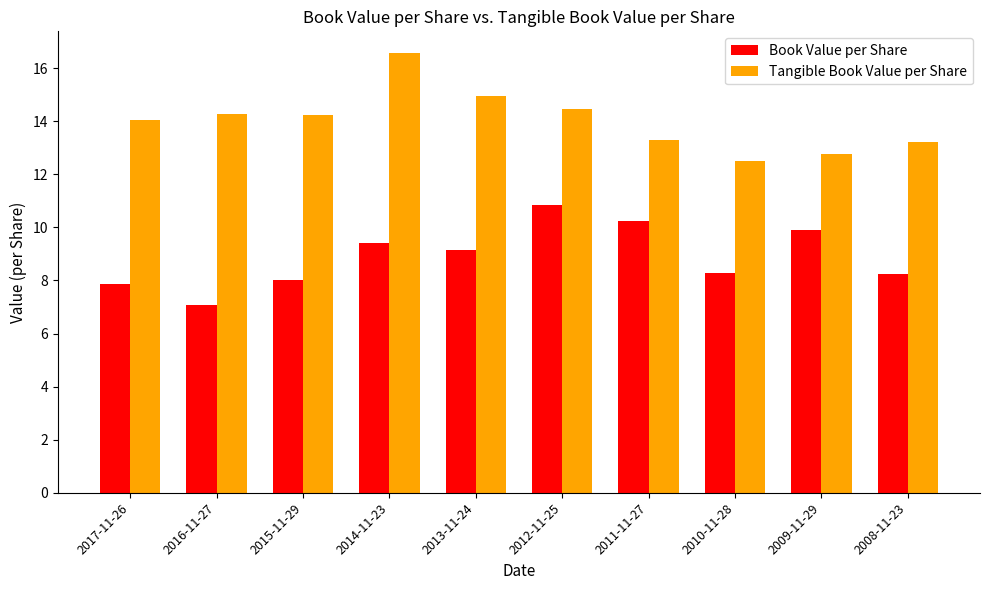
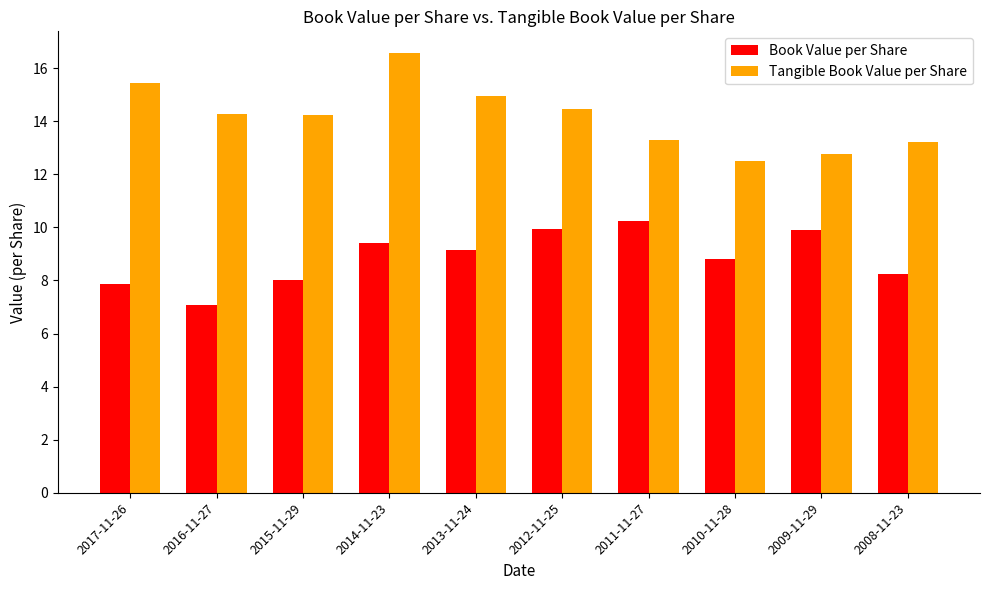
  {
    "Book Value per Share": {
      "2017-11-26": 7.9,
      "2016-11-27": 7.1,
      "2015-11-29": 8.0,
      "2014-11-23": 9.4,
      "2013-11-24": 9.2,
-     "2012-11-25": 10.8,
+     "2012-11-25": 9.9,
      "2011-11-27": 10.2,
-     "2010-11-28": 8.3,
+     "2010-11-28": 8.8,
      "2009-11-29": 9.9,
      "2008-11-23": 8.3
    },
    "Tangible Book Value per Share": {
-     "2017-11-26": 14.0,
+     "2017-11-26": 15.5,
      "2016-11-27": 14.3,
      "2015-11-29": 14.2,
      "2014-11-23": 16.6,
      "2013-11-24": 15.0,
      "2012-11-25": 14.4,
      "2011-11-27": 13.3,
      "2010-11-28": 12.5,
      "2009-11-29": 12.8,
      "2008-11-23": 13.2
    }
  }
